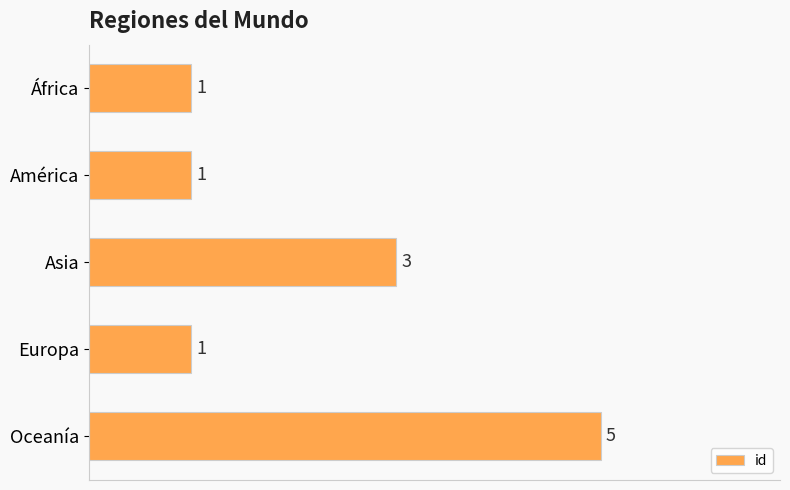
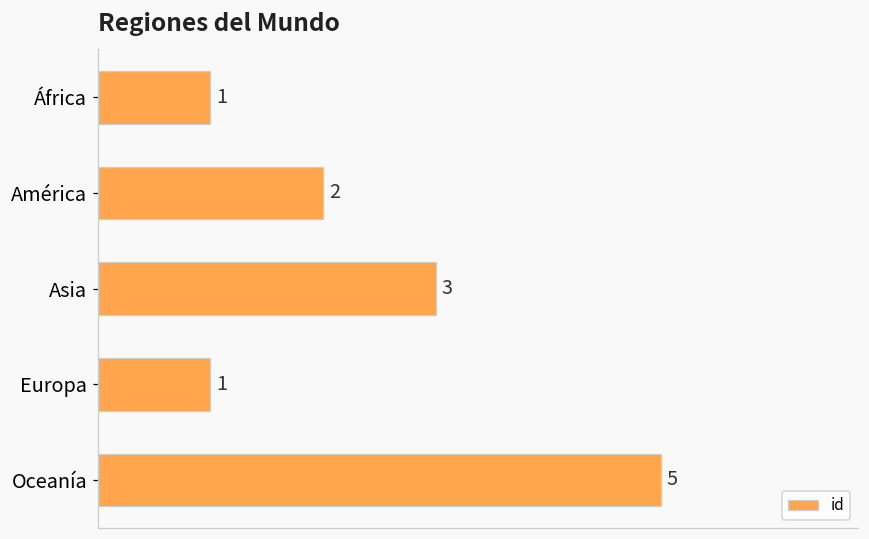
  {
    "África": 1,
-   "América": 1,
+   "América": 2,
    "Asia": 3,
    "Europa": 1,
    "Oceanía": 5
  }
